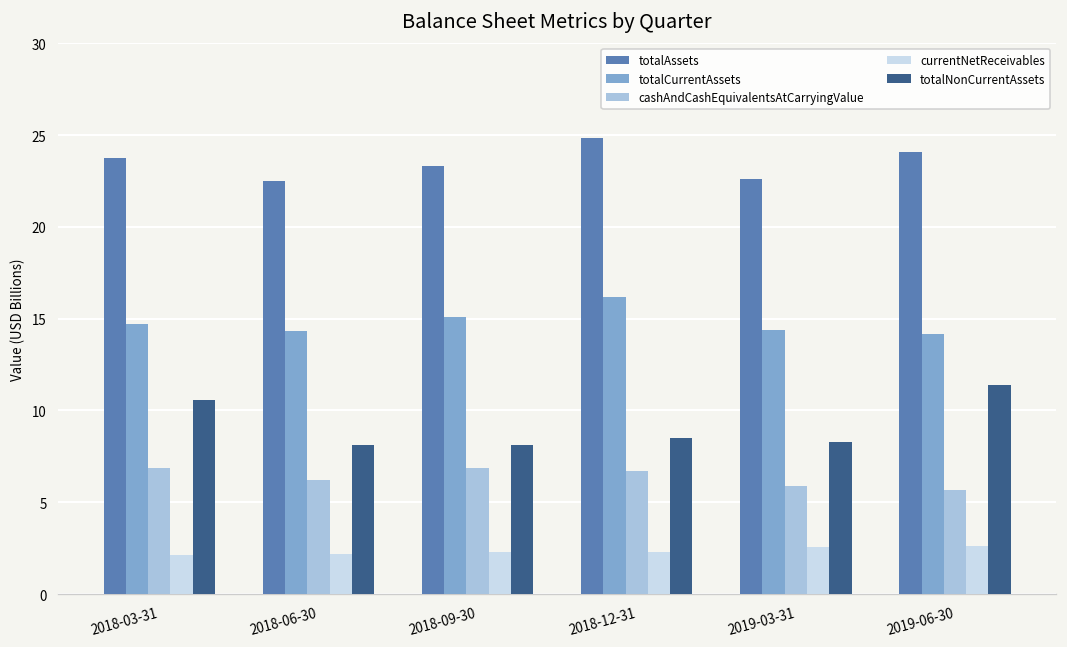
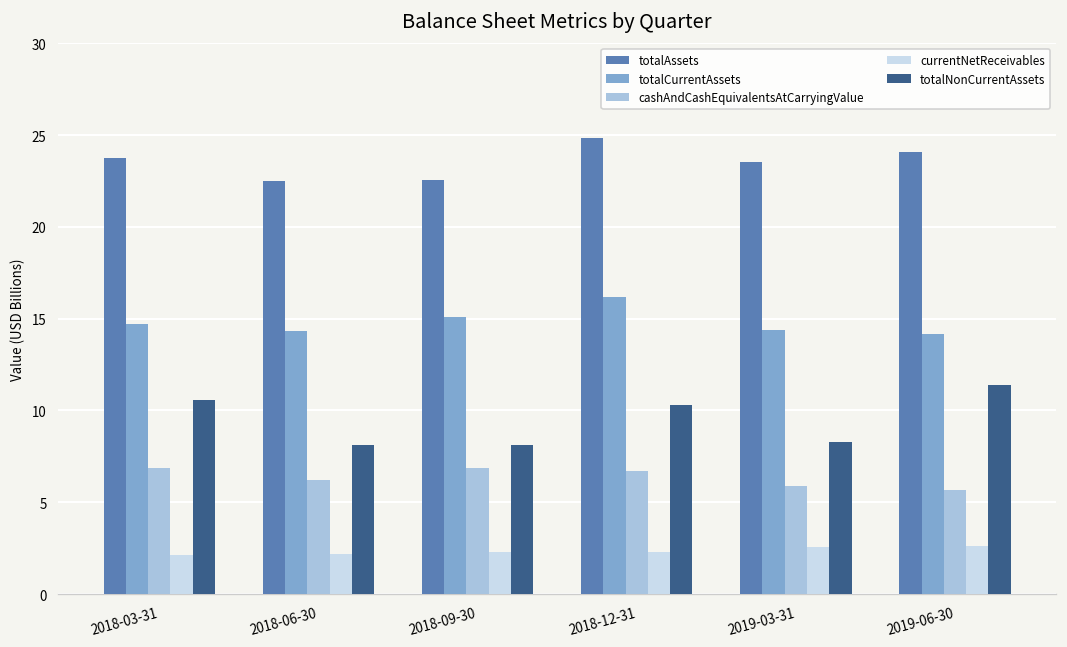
  {
    "totalAssets": {
      "2018-03-31": 23.7,
      "2018-06-30": 22.5,
-     "2018-09-30": 23.3,
+     "2018-09-30": 22.6,
      "2018-12-31": 24.9,
-     "2019-03-31": 22.6,
+     "2019-03-31": 23.5,
      "2019-06-30": 24.1
    },
    "totalNonCurrentAssets": {
      "2018-03-31": 10.6,
      "2018-06-30": 8.1,
      "2018-09-30": 8.1,
-     "2018-12-31": 8.5,
+     "2018-12-31": 10.3,
      "2019-03-31": 8.3,
      "2019-06-30": 11.4
    }
  }
